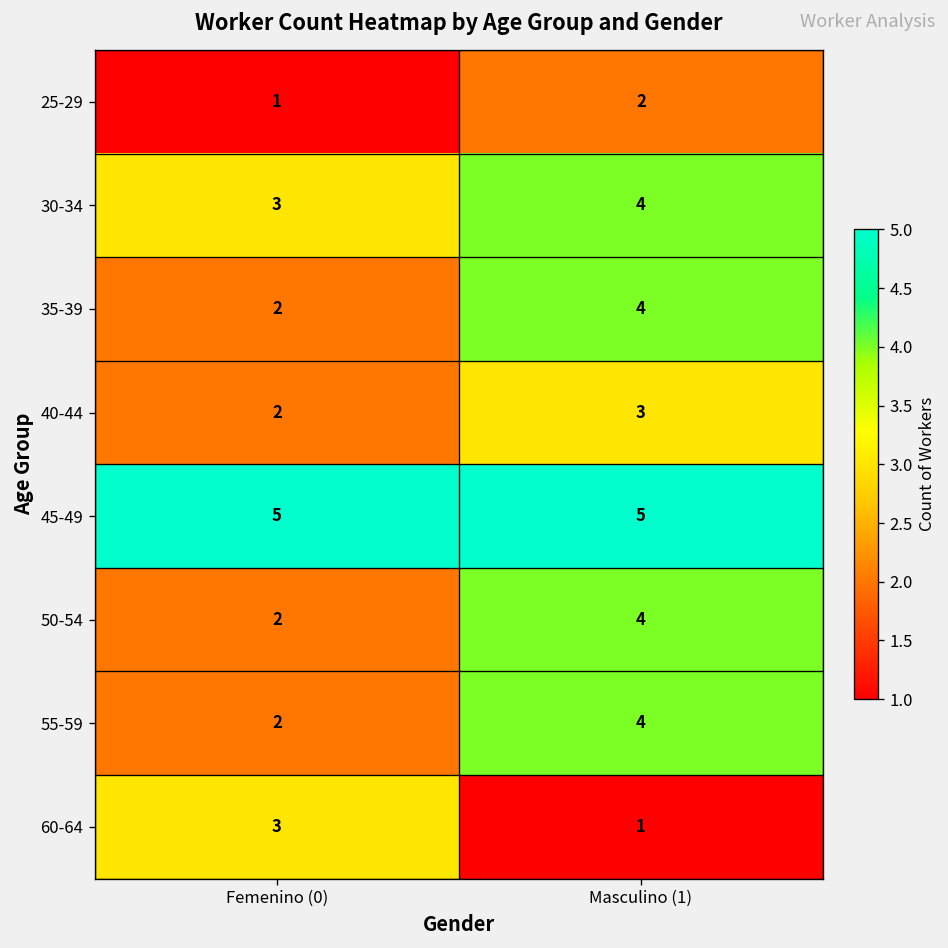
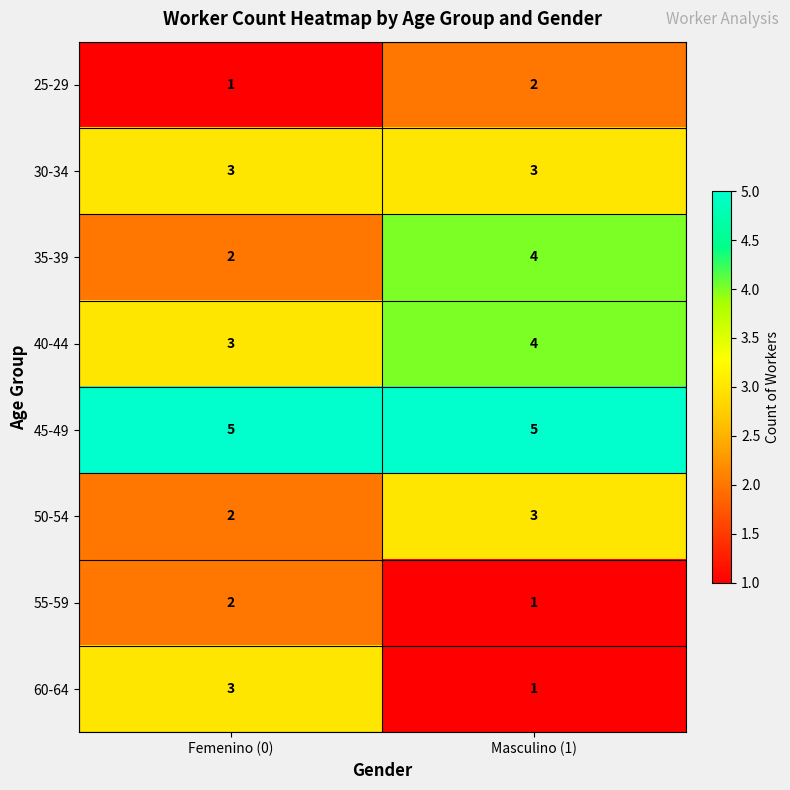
  {
    "25-29": {
      "Femenino (0)": 1,
      "Masculino (1)": 2
    },
    "30-34": {
      "Femenino (0)": 3,
-     "Masculino (1)": 4
+     "Masculino (1)": 3
    },
    "35-39": {
      "Femenino (0)": 2,
      "Masculino (1)": 4
    },
    "40-44": {
-     "Femenino (0)": 2,
-     "Masculino (1)": 3
+     "Femenino (0)": 3,
+     "Masculino (1)": 4
    },
    "45-49": {
      "Femenino (0)": 5,
      "Masculino (1)": 5
    },
    "50-54": {
      "Femenino (0)": 2,
-     "Masculino (1)": 4
+     "Masculino (1)": 3
    },
    "55-59": {
      "Femenino (0)": 2,
-     "Masculino (1)": 4
+     "Masculino (1)": 1
    },
    "60-64": {
      "Femenino (0)": 3,
      "Masculino (1)": 1
    }
  }
